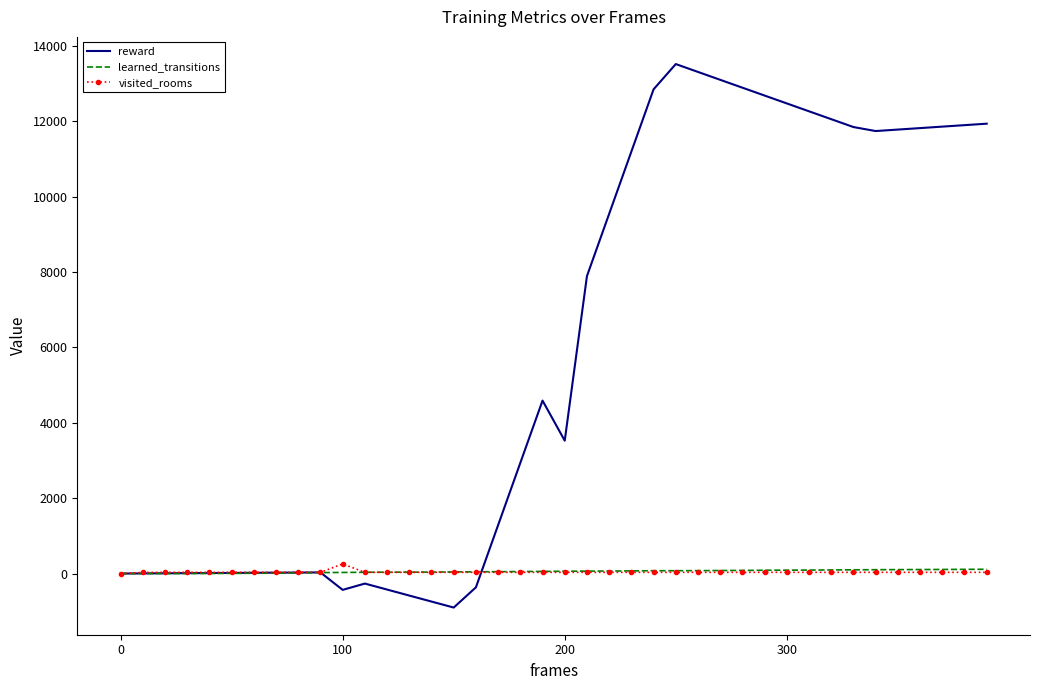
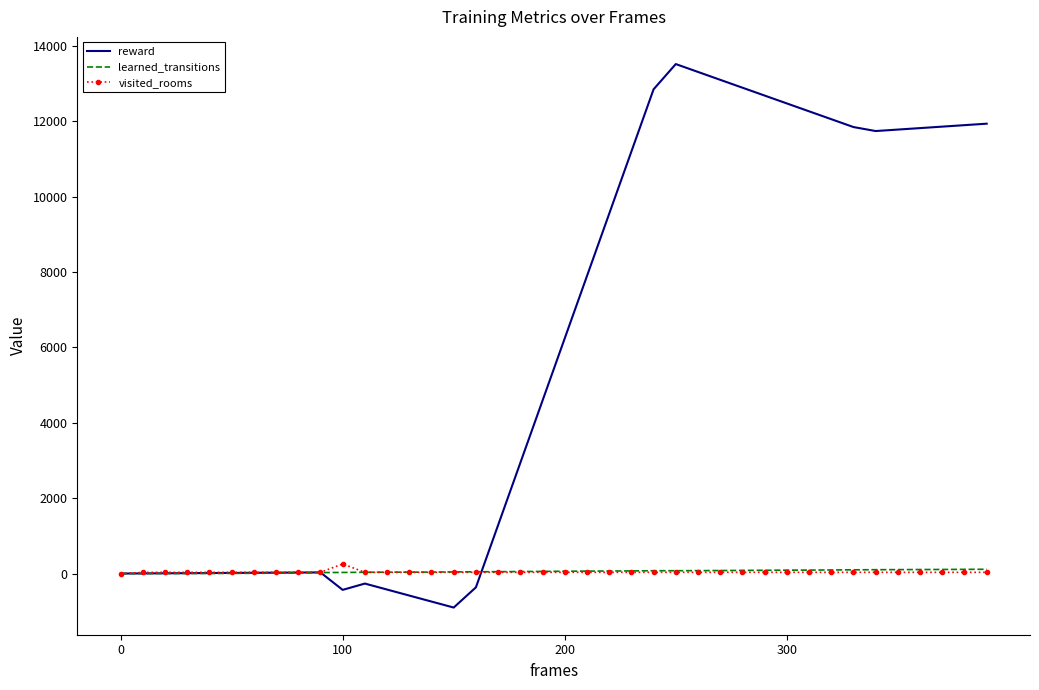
  {
    "reward": {
      "100": -400,
-     "200": 3500,
+     "200": 6200,
      "300": 12500
    },
    "learned_transitions": {
      "100": 0
    },
    "visited_rooms": {
      "100": 300
    }
  }
